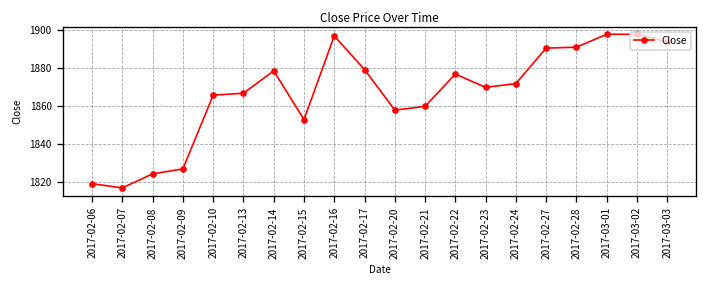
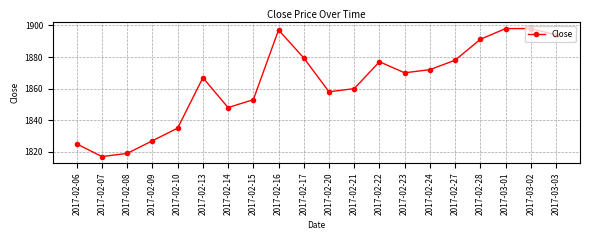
  {
-   "2017-02-06": 1819,
+   "2017-02-06": 1825,
    "2017-02-07": 1817,
-   "2017-02-08": 1824,
+   "2017-02-08": 1819,
    "2017-02-09": 1827,
-   "2017-02-10": 1866,
+   "2017-02-10": 1835,
    "2017-02-13": 1867,
-   "2017-02-14": 1879,
+   "2017-02-14": 1848,
    "2017-02-15": 1853,
    "2017-02-16": 1897,
    "2017-02-17": 1879,
    "2017-02-20": 1858,
    "2017-02-21": 1860,
    "2017-02-22": 1877,
    "2017-02-23": 1870,
    "2017-02-24": 1872,
-   "2017-02-27": 1891,
+   "2017-02-27": 1878,
    "2017-02-28": 1891,
    "2017-03-01": 1898
  }
